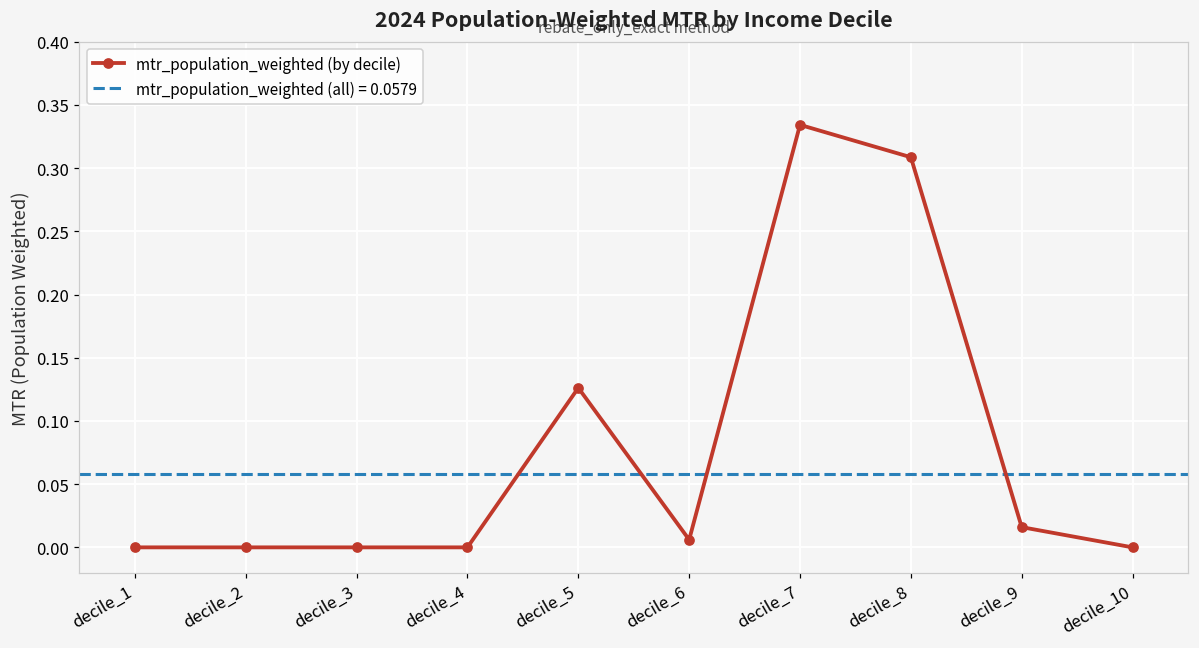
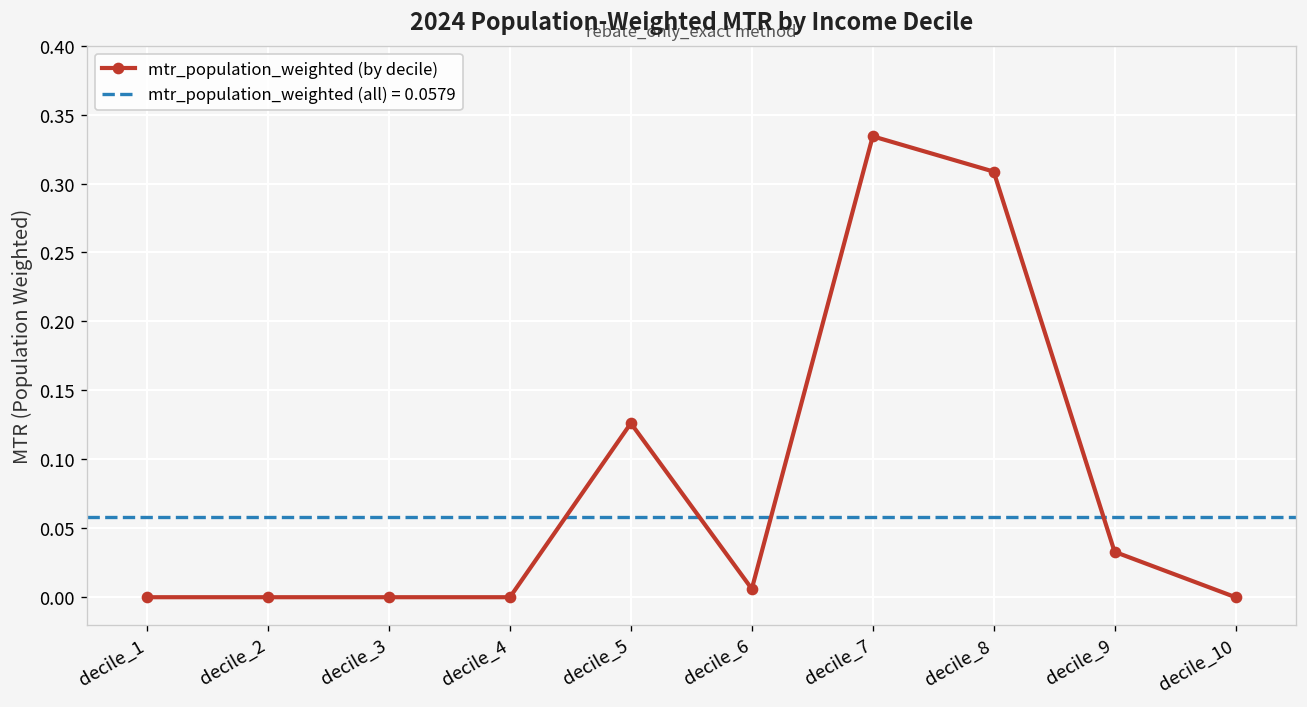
  {
    "decile_1": 0.000,
    "decile_2": 0.000,
    "decile_3": 0.000,
    "decile_4": 0.000,
    "decile_5": 0.126,
    "decile_6": 0.006,
    "decile_7": 0.334,
    "decile_8": 0.309,
-   "decile_9": 0.016,
+   "decile_9": 0.033,
    "decile_10": 0.000
  }
